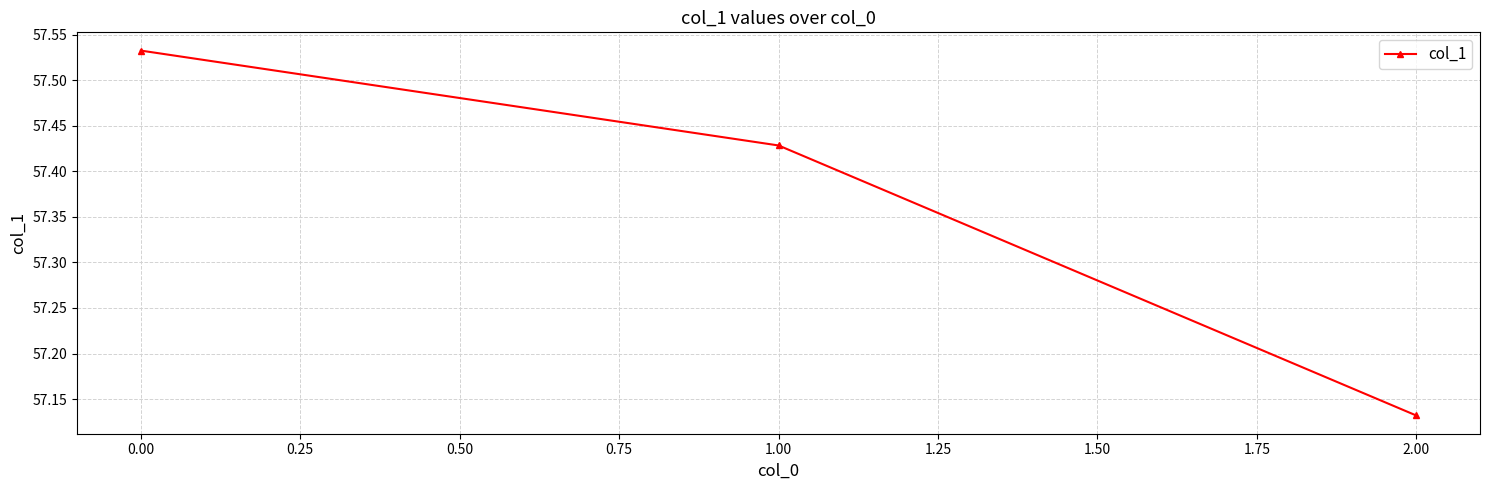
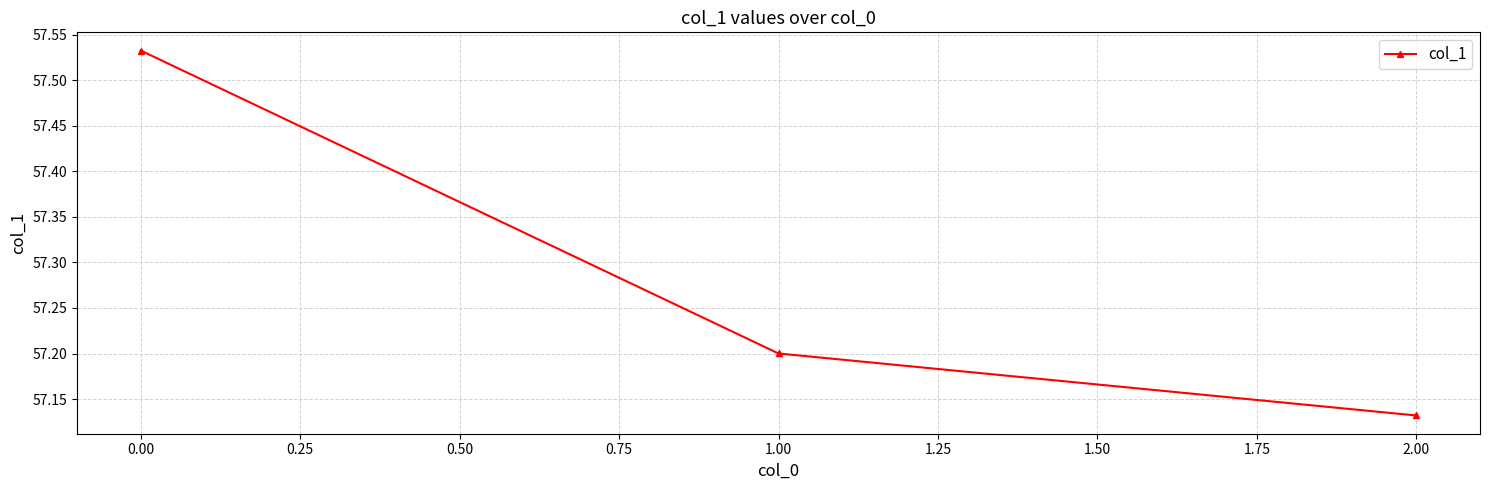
  {
    "0.00": 57.53,
-   "1.00": 57.43,
+   "1.00": 57.20,
    "2.00": 57.13
  }
